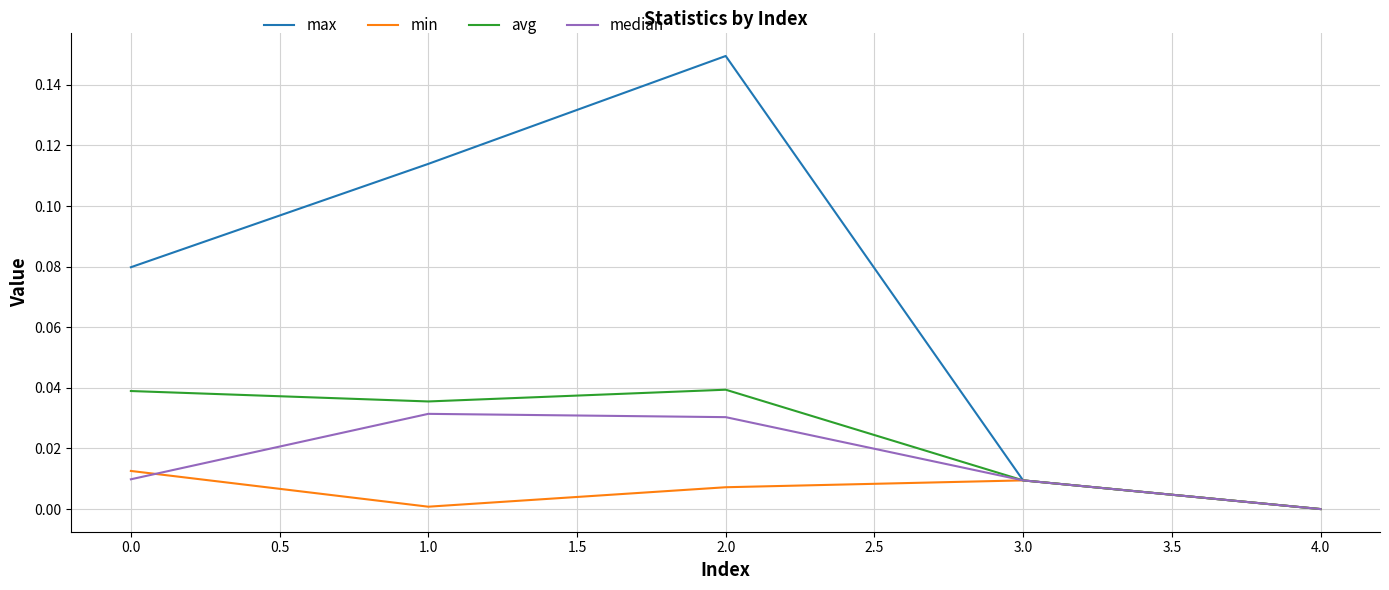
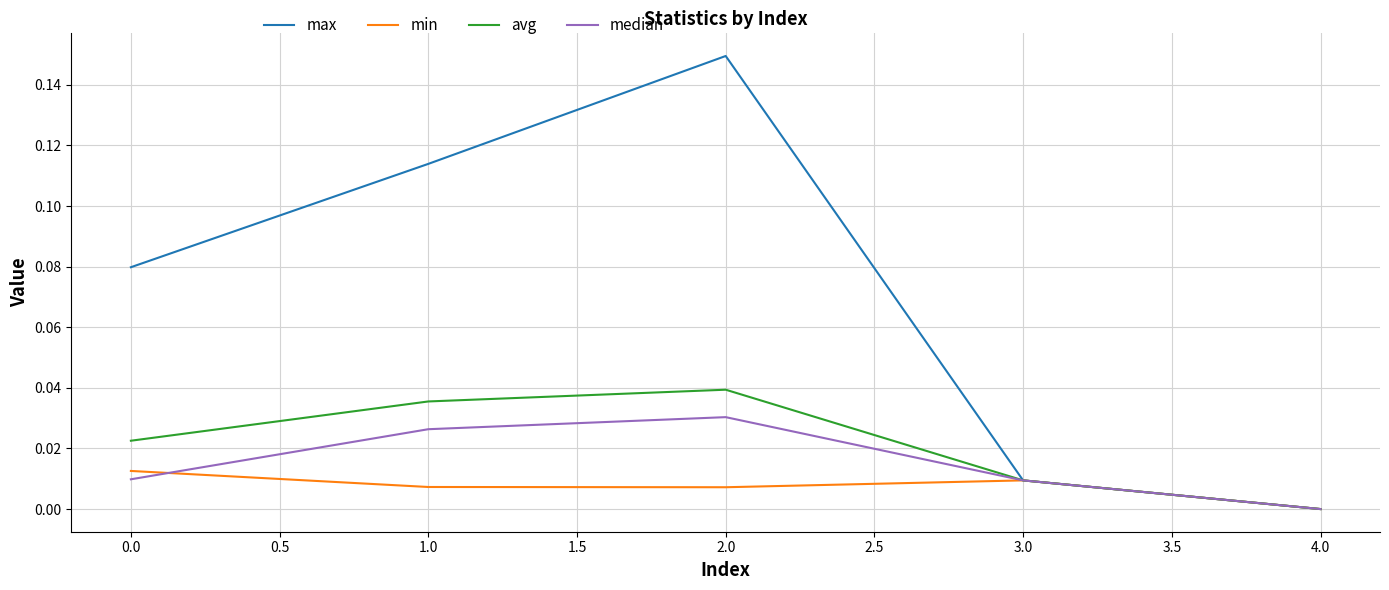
  {
    "max": {
      "0.0": 0.080,
      "1.0": 0.114,
      "2.0": 0.150
    },
    "min": {
      "0.0": 0.013,
-     "1.0": 0.001,
+     "1.0": 0.007,
      "2.0": 0.007
    },
    "avg": {
-     "0.0": 0.039,
+     "0.0": 0.023,
      "1.0": 0.036,
      "2.0": 0.039
    },
    "median": {
      "0.0": 0.010,
-     "1.0": 0.031,
+     "1.0": 0.026,
      "2.0": 0.030
    }
  }
